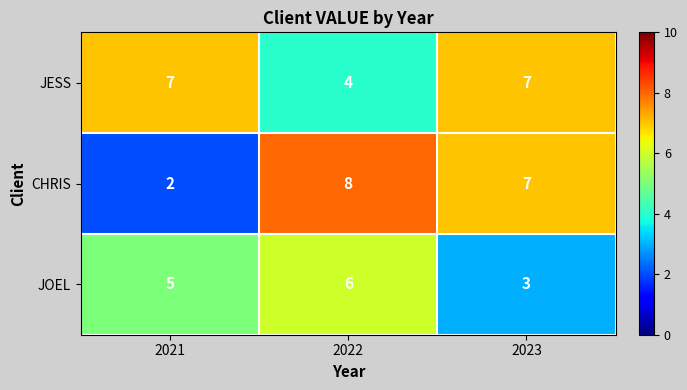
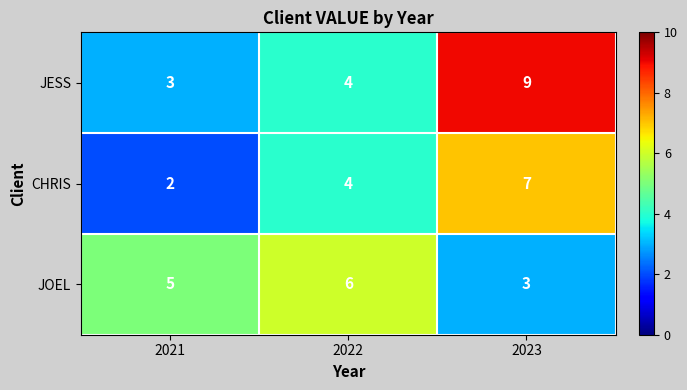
  {
    "JESS": {
-     "2021": 7,
+     "2021": 3,
      "2022": 4,
-     "2023": 7
+     "2023": 9
    },
    "CHRIS": {
      "2021": 2,
-     "2022": 8,
+     "2022": 4,
      "2023": 7
    },
    "JOEL": {
      "2021": 5,
      "2022": 6,
      "2023": 3
    }
  }
